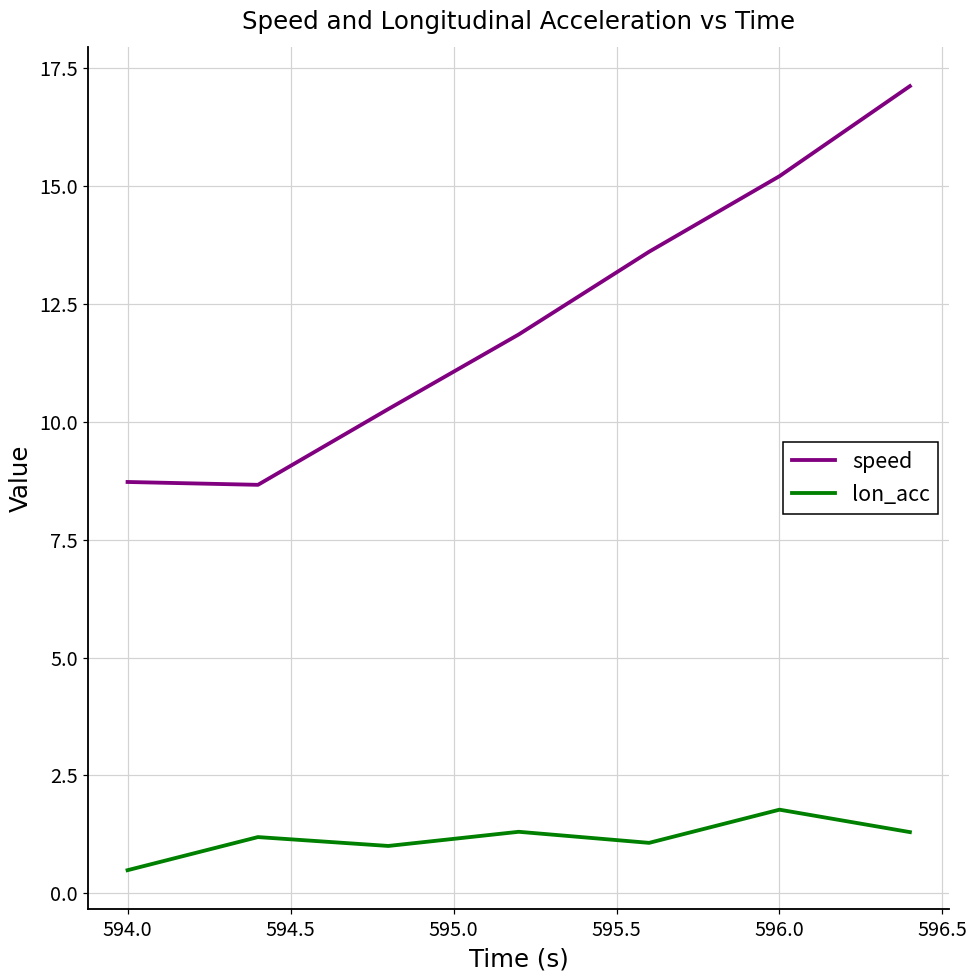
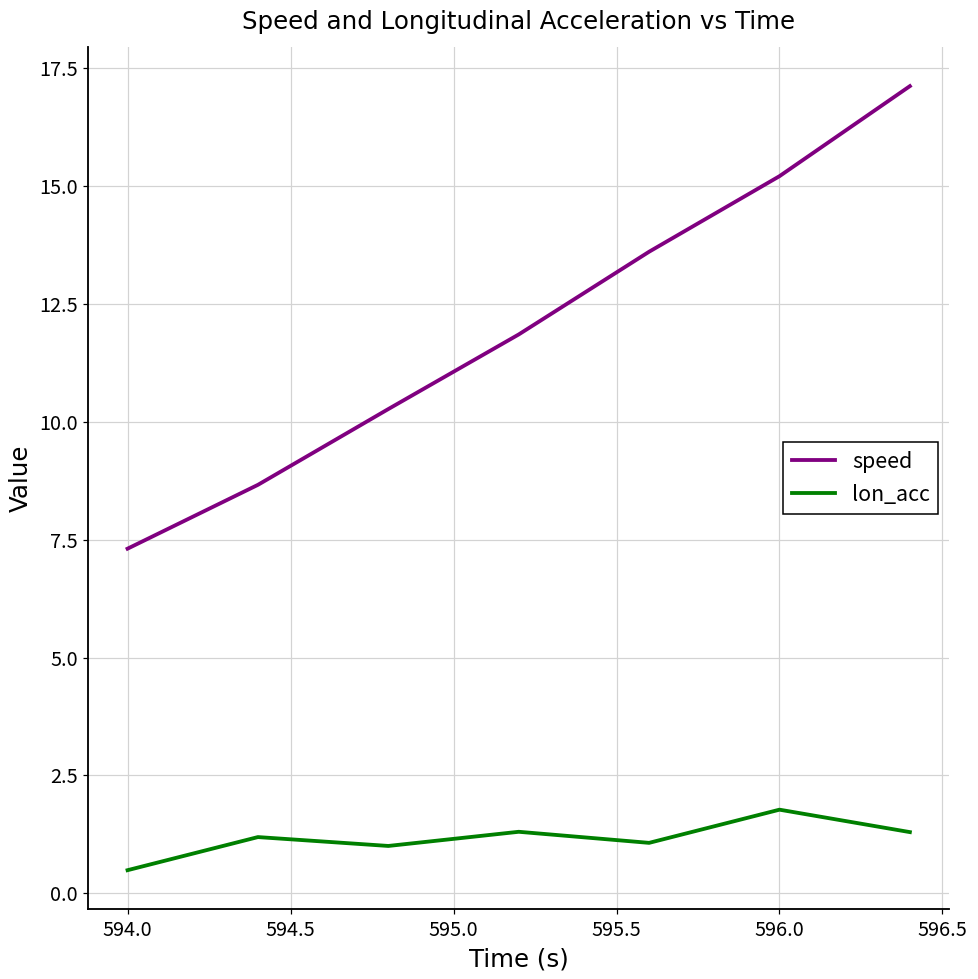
  {
    "speed": {
-     "594.0": 8.7,
+     "594.0": 7.3,
      "596.0": 15.2
    },
    "lon_acc": {
      "594.0": 0.5,
      "596.0": 1.8
    }
  }
